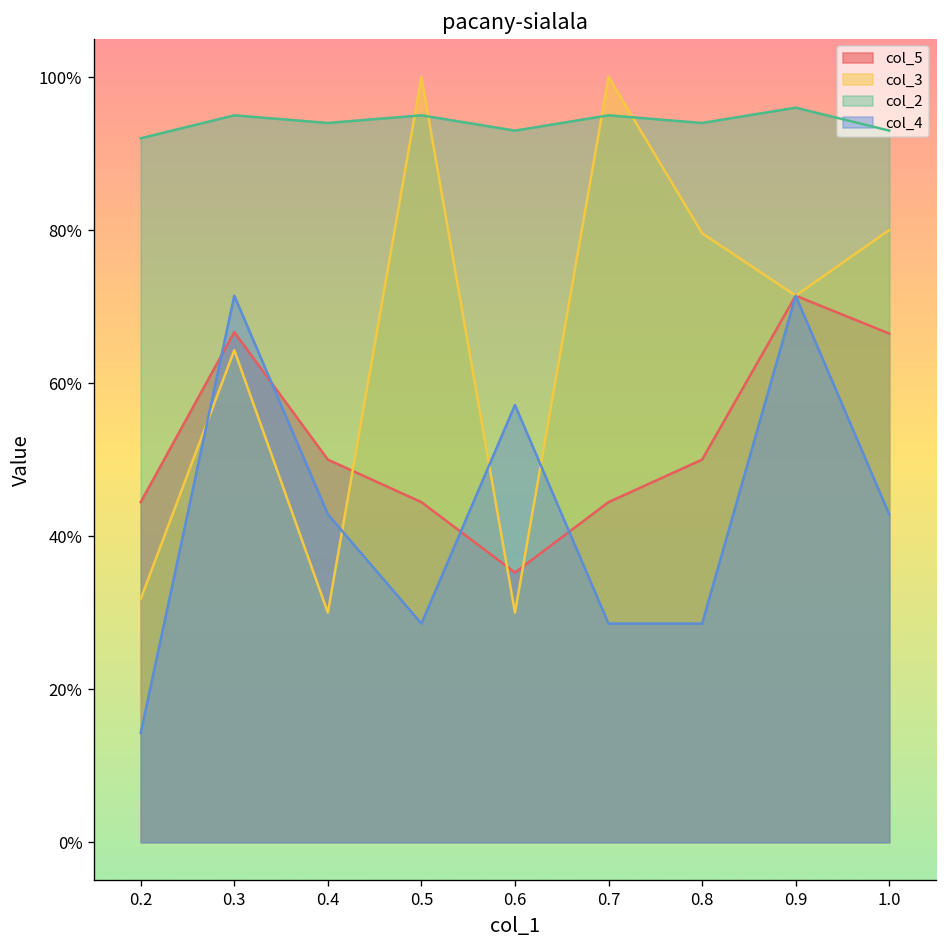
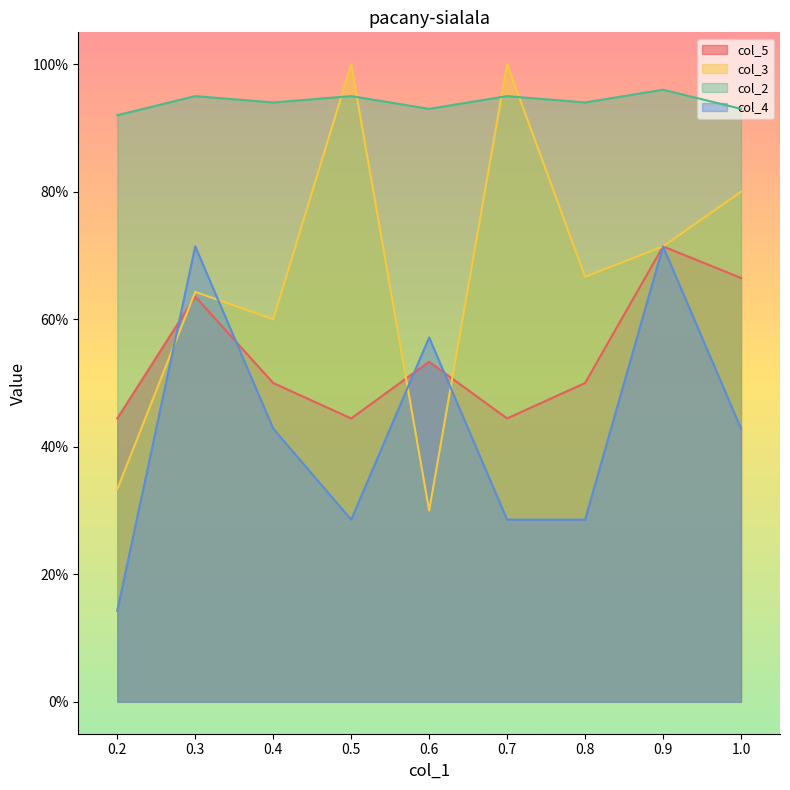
  {
    "col_5": {
      "0.2": "44%",
-     "0.3": "67%",
+     "0.3": "64%",
      "0.4": "50%",
      "0.5": "44%",
-     "0.6": "35%",
+     "0.6": "53%",
      "0.7": "44%",
      "0.8": "50%",
      "1.0": "66%"
    },
    "col_3": {
-     "0.2": "32%",
+     "0.2": "33%",
      "0.3": "64%",
-     "0.4": "30%",
+     "0.4": "60%",
      "0.5": "100%",
      "0.6": "30%",
      "0.7": "100%",
-     "0.8": "80%",
+     "0.8": "67%",
      "1.0": "80%"
    }
  }
